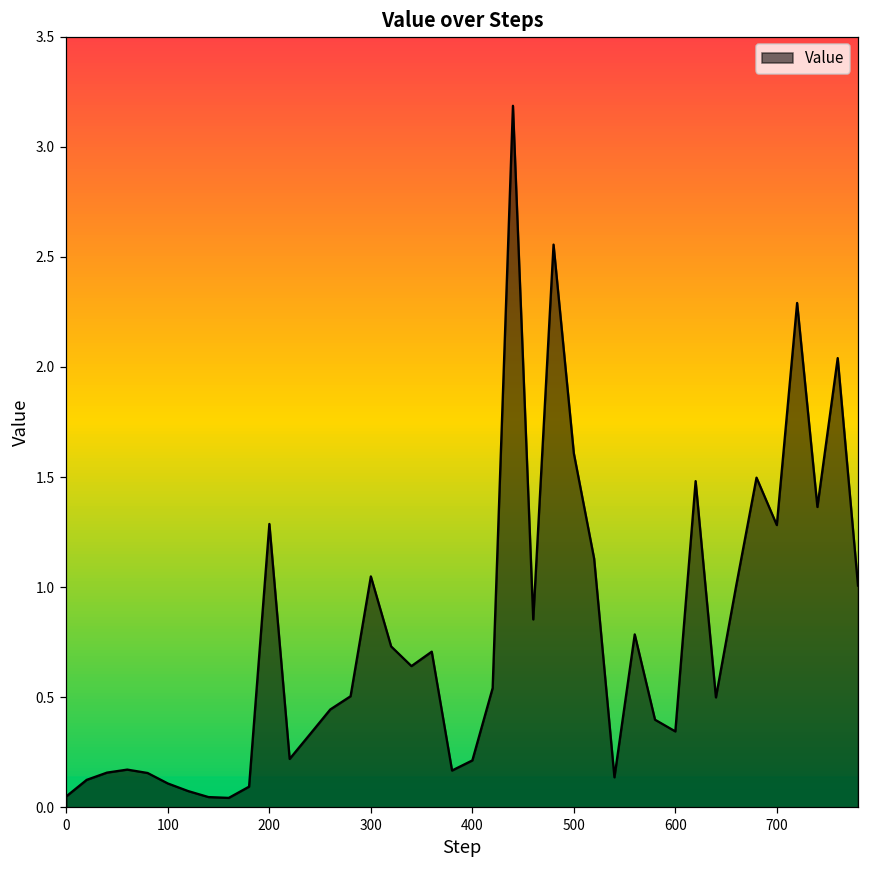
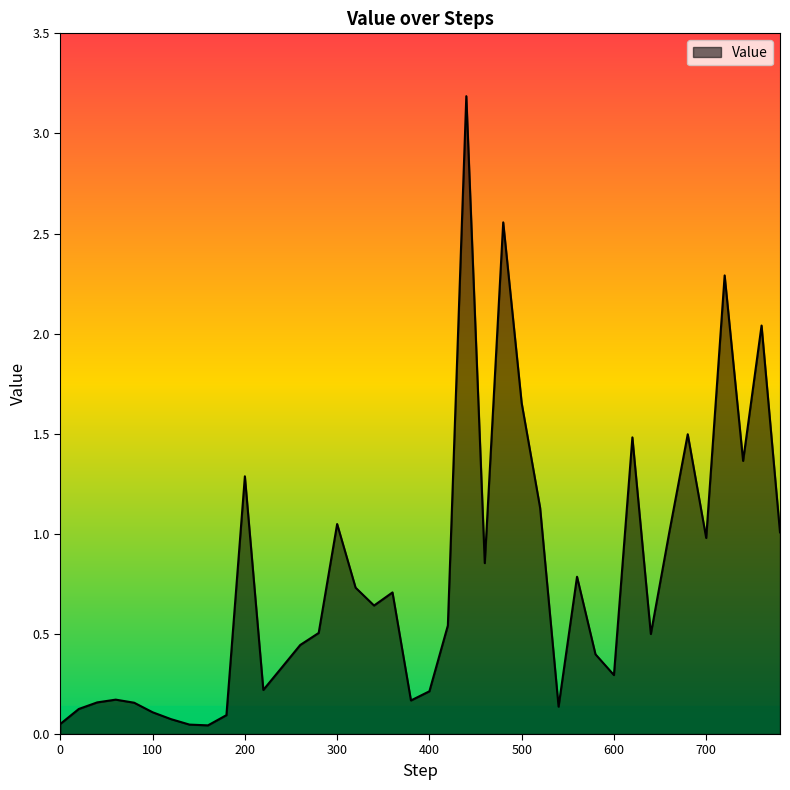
  {
    "200": 1.29,
    "300": 1.05,
    "400": 0.21,
-   "500": 1.61,
-   "600": 0.35,
-   "700": 1.28
+   "500": 1.65,
+   "600": 0.29,
+   "700": 0.98
  }
